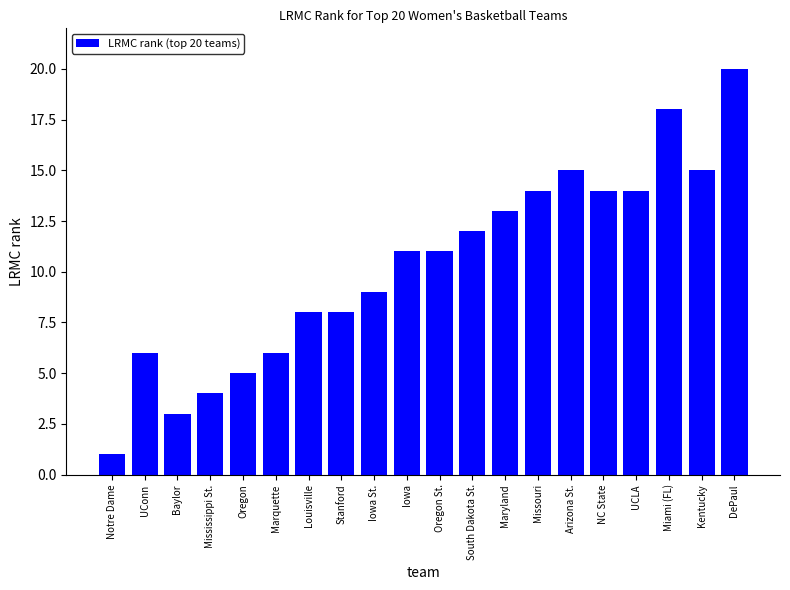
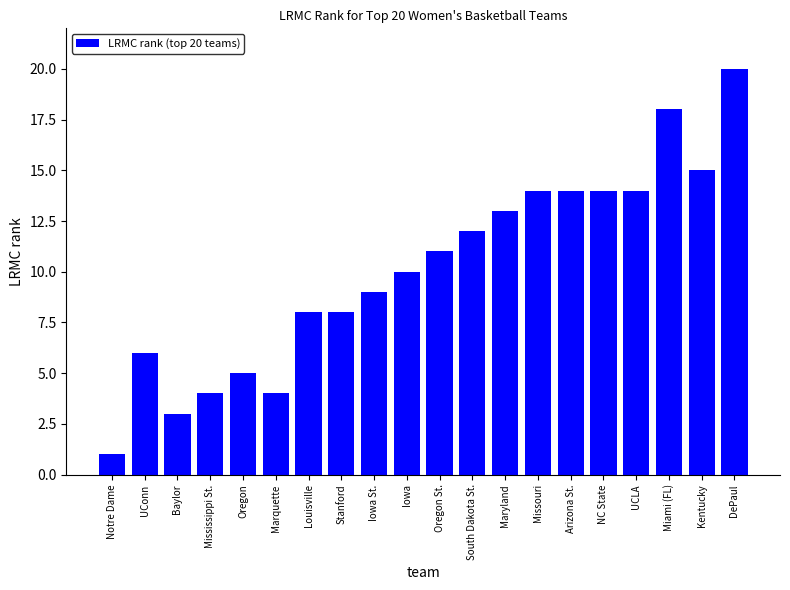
  {
    "Notre Dame": 1,
    "UConn": 6,
    "Baylor": 3,
    "Mississippi St.": 4,
    "Oregon": 5,
-   "Marquette": 6,
+   "Marquette": 4,
    "Louisville": 8,
    "Stanford": 8,
    "Iowa St.": 9,
-   "Iowa": 11,
+   "Iowa": 10,
    "Oregon St.": 11,
    "South Dakota St.": 12,
    "Maryland": 13,
    "Missouri": 14,
-   "Arizona St.": 15,
+   "Arizona St.": 14,
    "NC State": 14,
    "UCLA": 14,
    "Miami (FL)": 18,
    "Kentucky": 15,
    "DePaul": 20
  }
